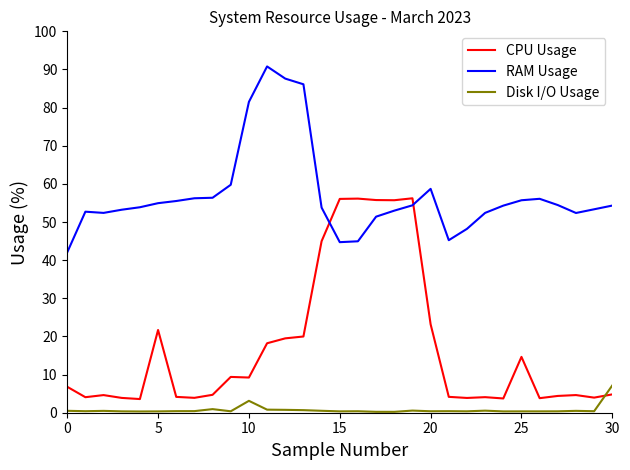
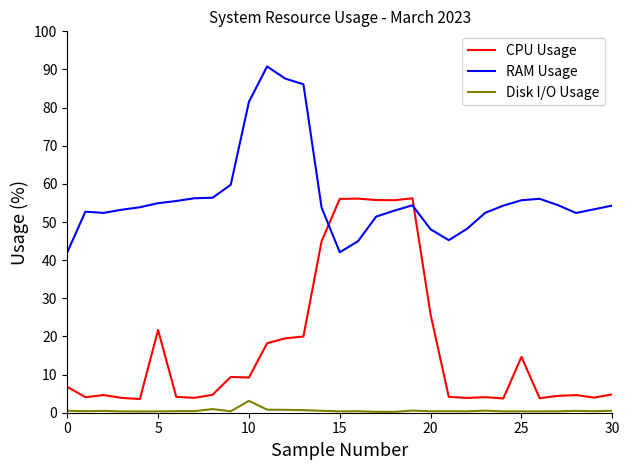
  {
    "CPU Usage": {
      "0": 7,
      "5": 22,
      "10": 9,
      "15": 56,
-     "20": 23,
+     "20": 26,
      "25": 15,
      "30": 5
    },
    "RAM Usage": {
      "0": 42,
      "5": 55,
      "10": 82,
-     "15": 45,
-     "20": 59,
+     "15": 42,
+     "20": 48,
      "25": 56,
      "30": 54
    },
    "Disk I/O Usage": {
      "0": 1,
      "5": 0,
      "10": 3,
      "15": 0,
      "20": 0,
      "25": 0,
-     "30": 7
+     "30": 1
    }
  }
